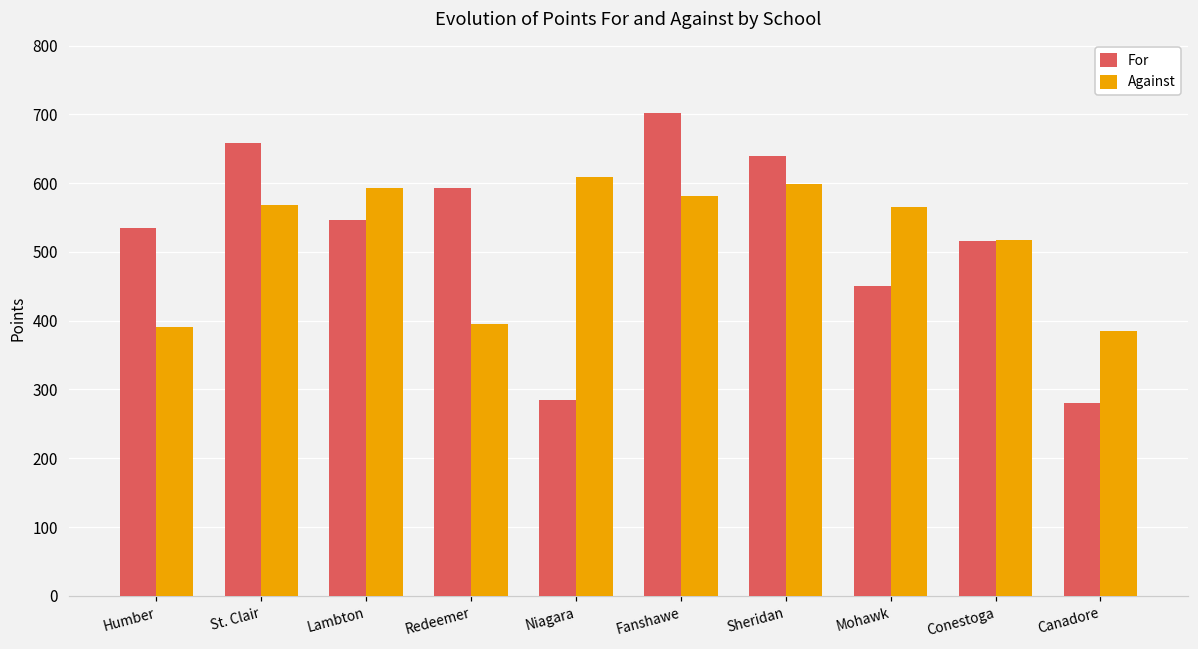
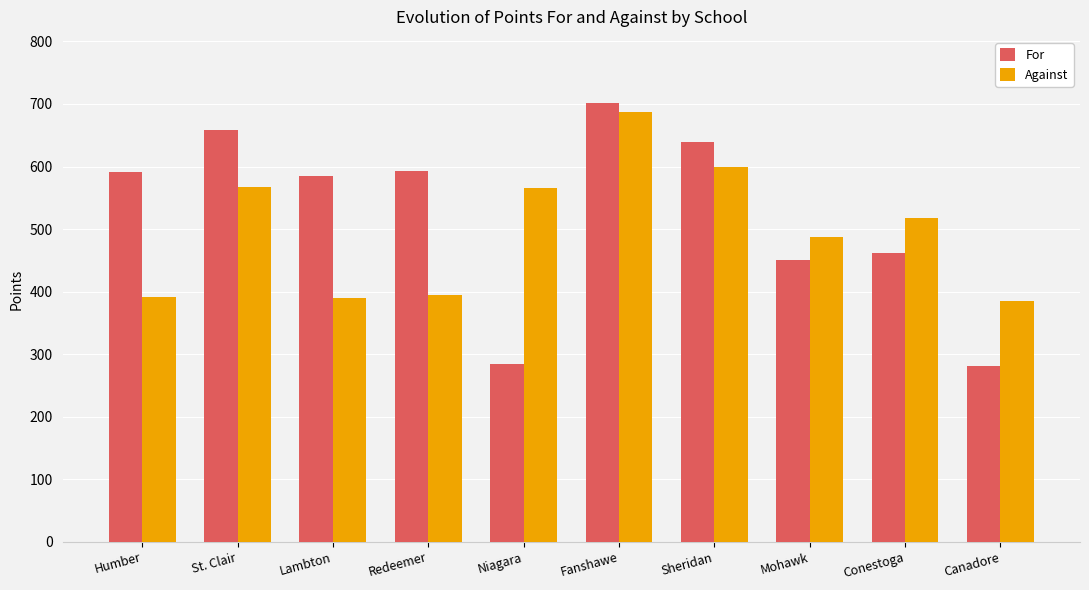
  {
    "For": {
-     "Humber": 540,
+     "Humber": 590,
      "St. Clair": 660,
-     "Lambton": 550,
+     "Lambton": 590,
      "Redeemer": 590,
      "Niagara": 280,
      "Fanshawe": 700,
      "Sheridan": 640,
      "Mohawk": 450,
-     "Conestoga": 520,
+     "Conestoga": 460,
      "Canadore": 280
    },
    "Against": {
      "Humber": 390,
      "St. Clair": 570,
-     "Lambton": 590,
+     "Lambton": 390,
      "Redeemer": 400,
-     "Niagara": 610,
-     "Fanshawe": 580,
+     "Niagara": 570,
+     "Fanshawe": 690,
      "Sheridan": 600,
-     "Mohawk": 570,
+     "Mohawk": 490,
      "Conestoga": 520,
      "Canadore": 390
    }
  }
